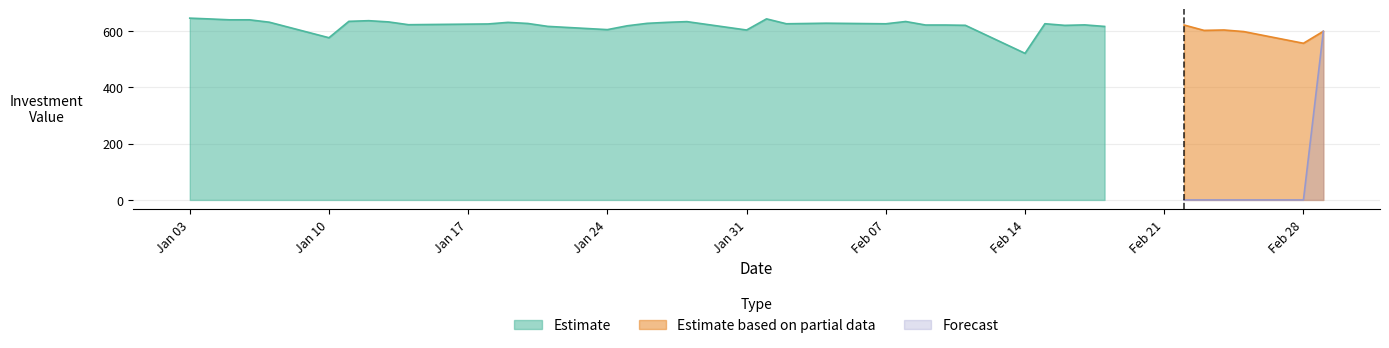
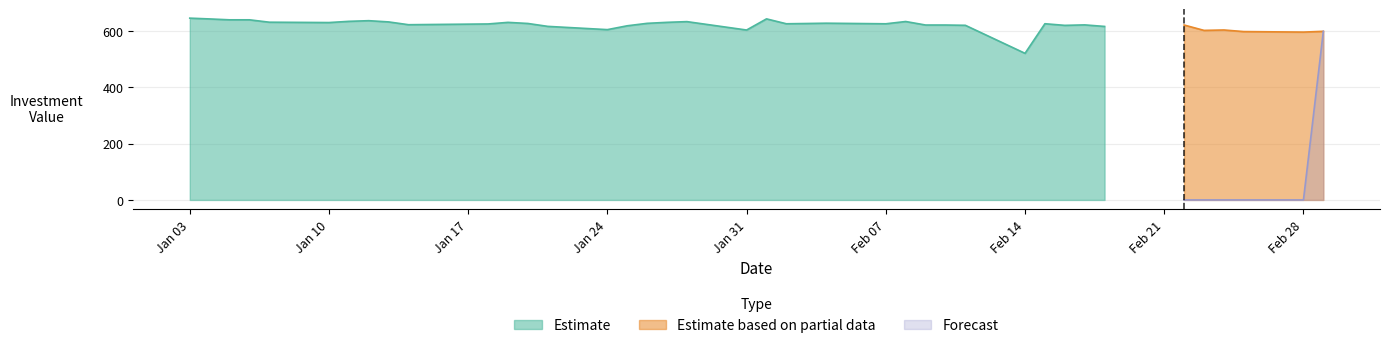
  {
    "Estimate": {
      "Jan 03": 640,
-     "Jan 10": 580,
+     "Jan 10": 630,
      "Jan 24": 600,
      "Jan 31": 600,
      "Feb 07": 620,
      "Feb 14": 520
    },
    "Estimate based on partial data": {
-     "Feb 28": 560
+     "Feb 28": 600
    },
    "Forecast": {
      "Feb 28": 0
    }
  }
